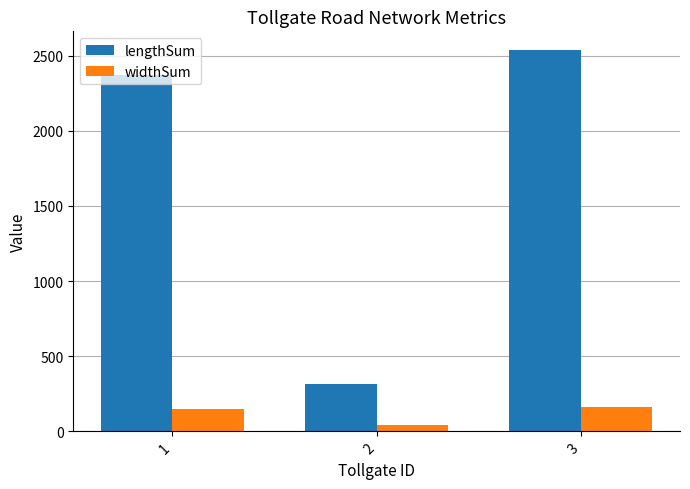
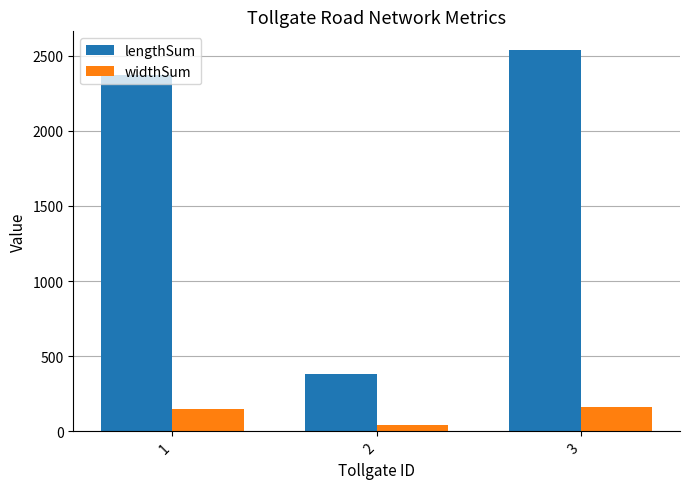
  {
    "lengthSum": {
-     "2": 310,
+     "2": 380,
      "3": 2540
    },
    "widthSum": {
      "1": 150,
      "2": 40,
      "3": 160
    }
  }
